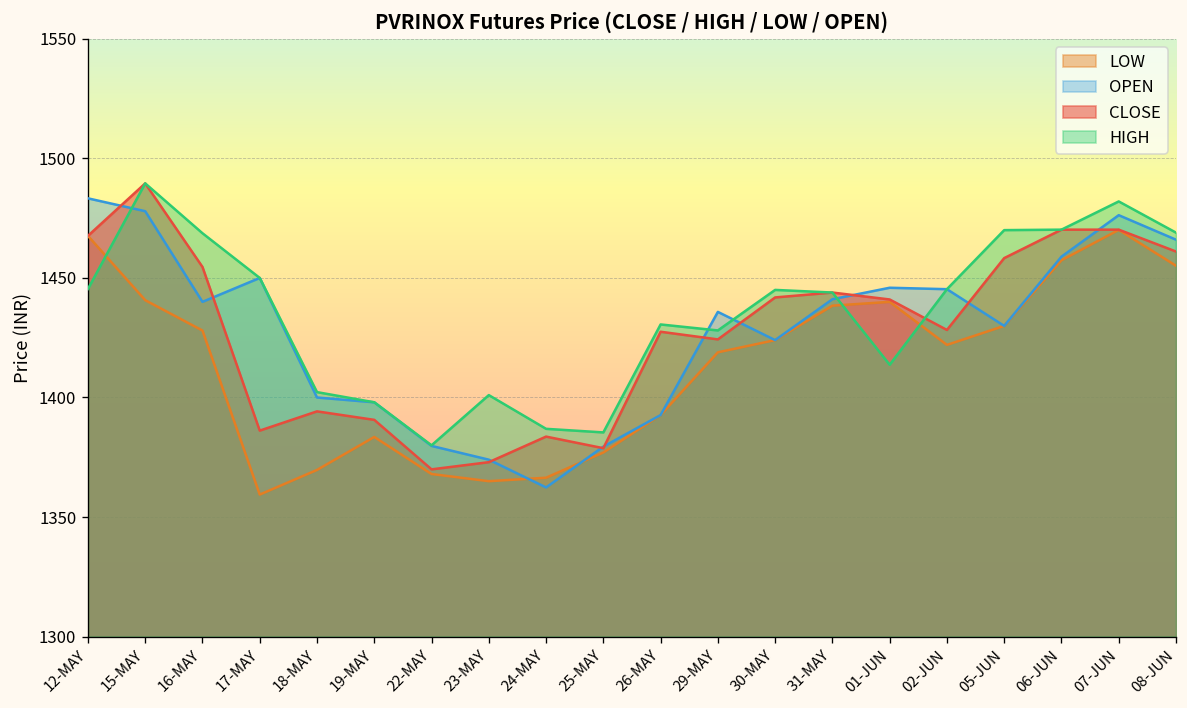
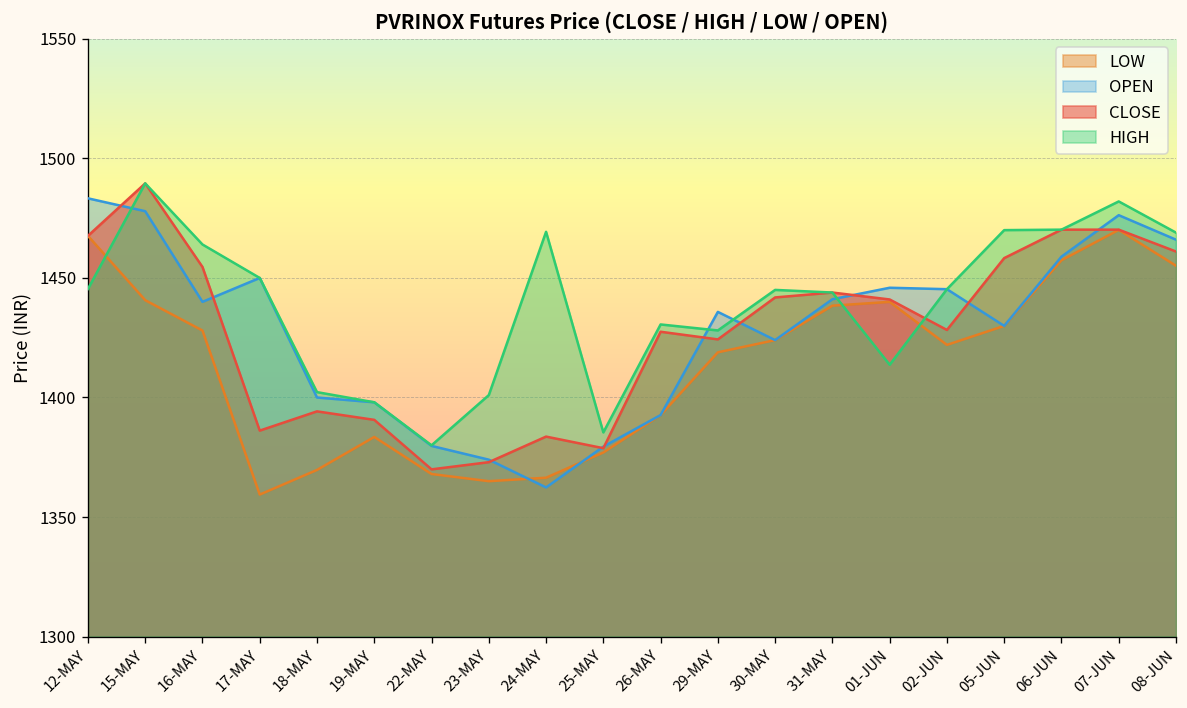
  {
    "OPEN": {
      "12-MAY": 1483,
      "15-MAY": 1478,
      "16-MAY": 1440,
      "18-MAY": 1400,
      "24-MAY": 1362,
      "29-MAY": 1436,
      "31-MAY": 1441,
      "01-JUN": 1446,
      "06-JUN": 1459,
      "07-JUN": 1476,
      "08-JUN": 1466
    },
    "HIGH": {
      "12-MAY": 1445,
-     "16-MAY": 1469,
+     "16-MAY": 1464,
      "18-MAY": 1402,
      "23-MAY": 1401,
-     "24-MAY": 1387,
+     "24-MAY": 1469,
      "25-MAY": 1385,
      "26-MAY": 1431,
      "29-MAY": 1428,
      "30-MAY": 1445,
      "01-JUN": 1414,
      "05-JUN": 1470,
      "07-JUN": 1482,
      "08-JUN": 1469
    }
  }
